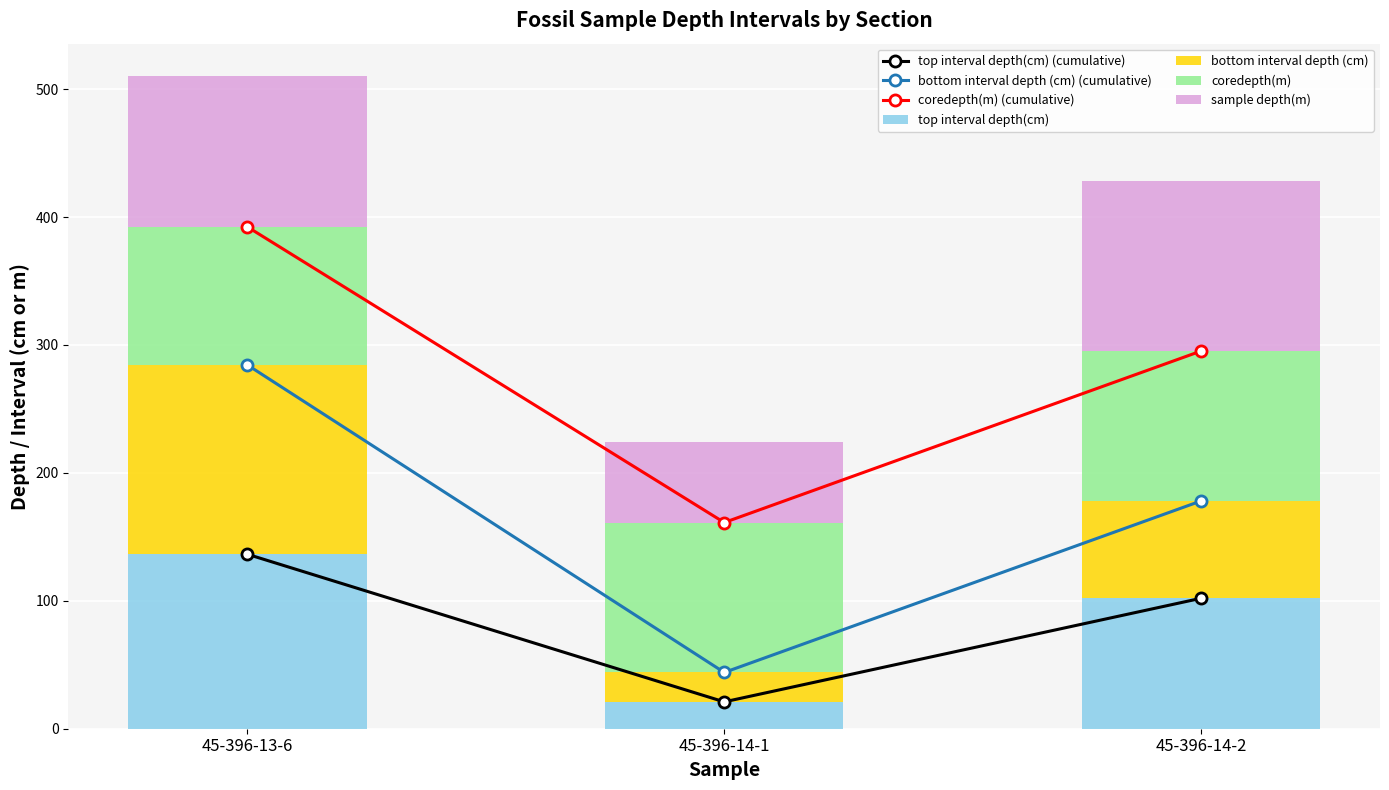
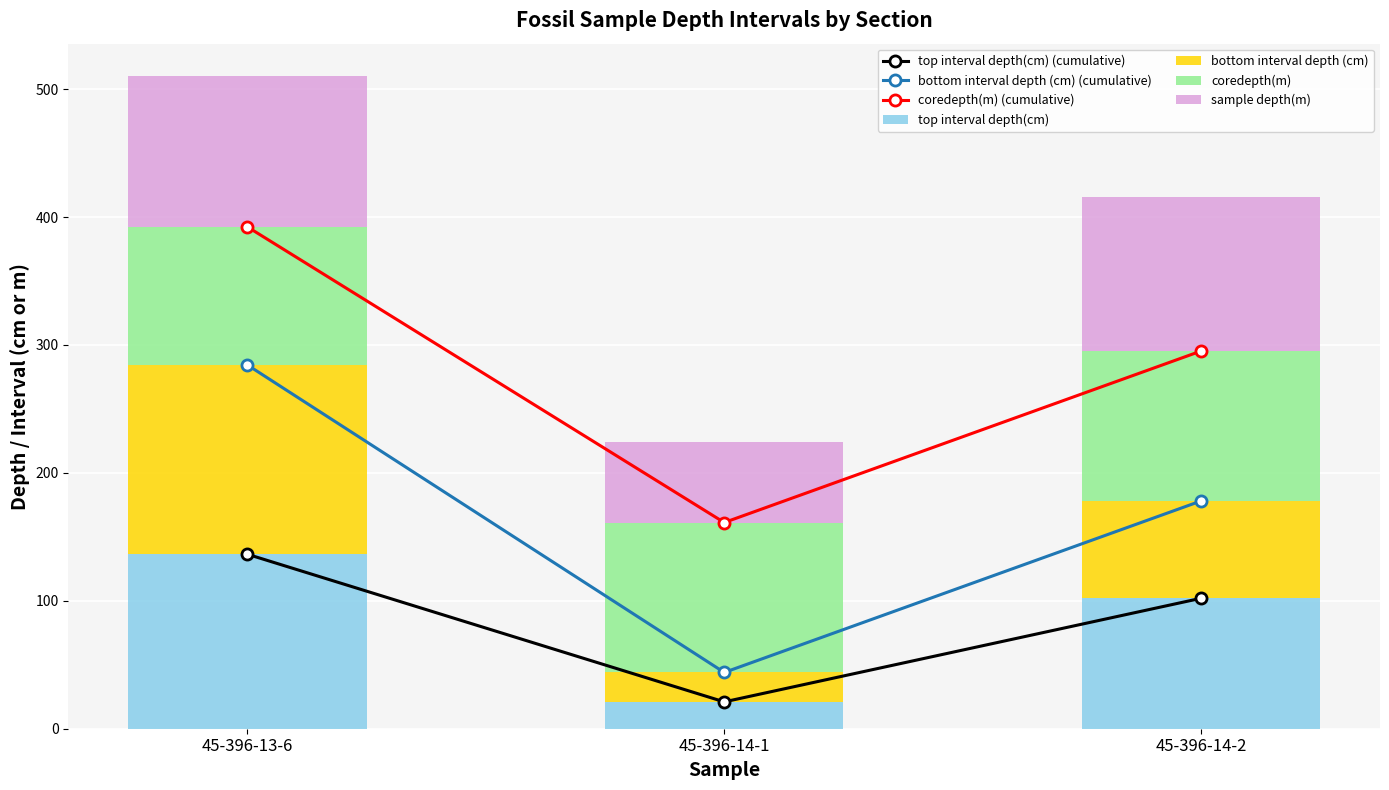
  {
    "top interval depth(cm)": {
      "45-396-13-6": 136,
      "45-396-14-1": 21,
      "45-396-14-2": 102
    },
    "bottom interval depth (cm)": {
      "45-396-13-6": 148,
      "45-396-14-1": 23,
      "45-396-14-2": 76
    },
    "coredepth(m)": {
      "45-396-13-6": 108,
      "45-396-14-1": 117,
      "45-396-14-2": 117
    },
    "sample depth(m)": {
      "45-396-13-6": 118,
      "45-396-14-1": 63,
-     "45-396-14-2": 133
+     "45-396-14-2": 120
    }
  }
